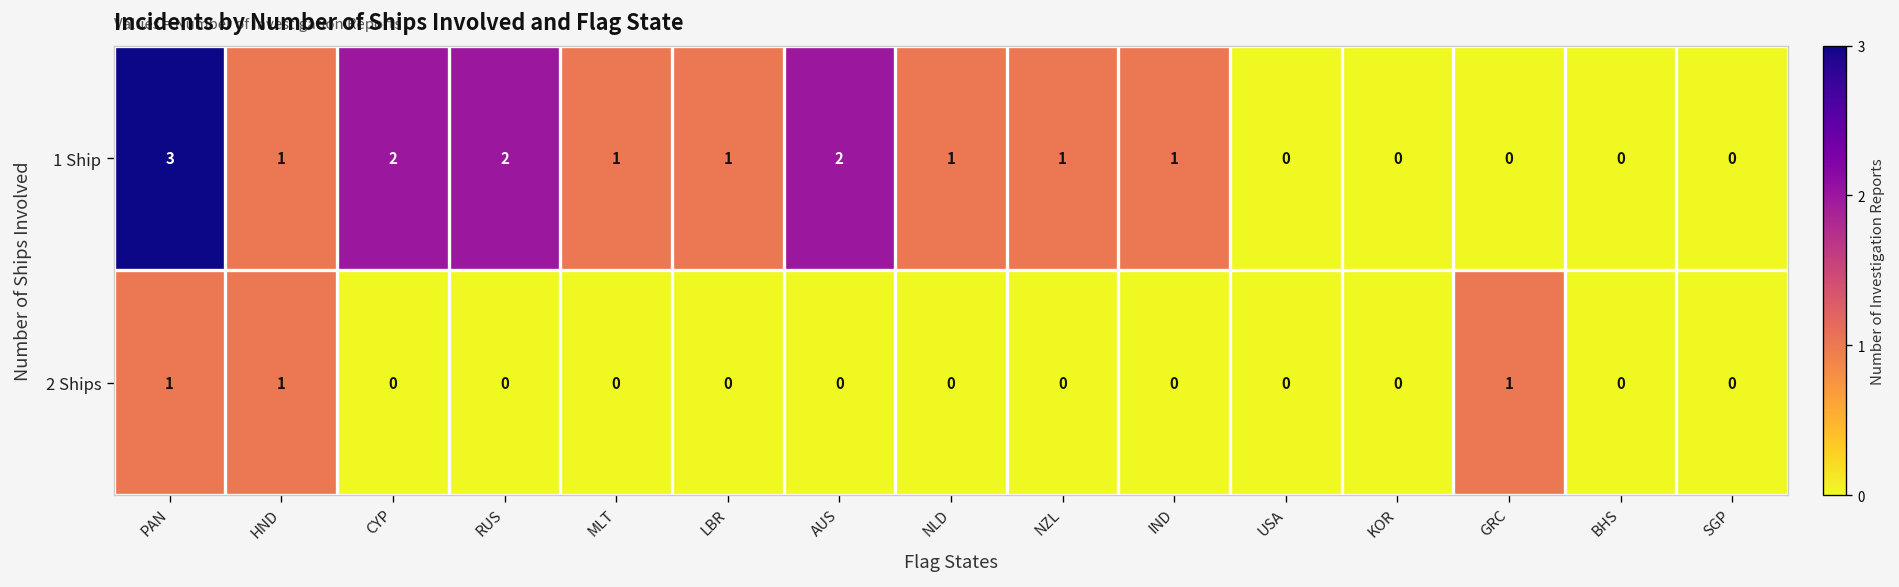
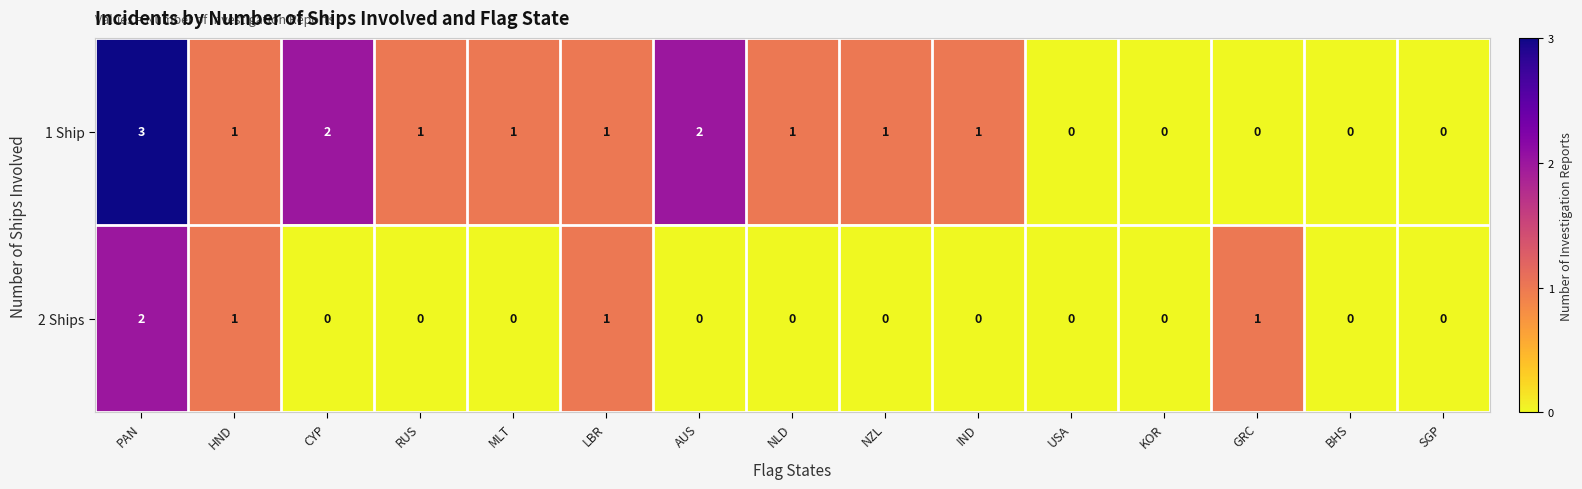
  {
    "1 Ship": {
      "PAN": 3,
      "HND": 1,
      "CYP": 2,
-     "RUS": 2,
+     "RUS": 1,
      "MLT": 1,
      "LBR": 1,
      "AUS": 2,
      "NLD": 1,
      "NZL": 1,
      "IND": 1,
      "USA": 0,
      "KOR": 0,
      "GRC": 0,
      "BHS": 0,
      "SGP": 0
    },
    "2 Ships": {
-     "PAN": 1,
+     "PAN": 2,
      "HND": 1,
      "CYP": 0,
      "RUS": 0,
      "MLT": 0,
-     "LBR": 0,
+     "LBR": 1,
      "AUS": 0,
      "NLD": 0,
      "NZL": 0,
      "IND": 0,
      "USA": 0,
      "KOR": 0,
      "GRC": 1,
      "BHS": 0,
      "SGP": 0
    }
  }
